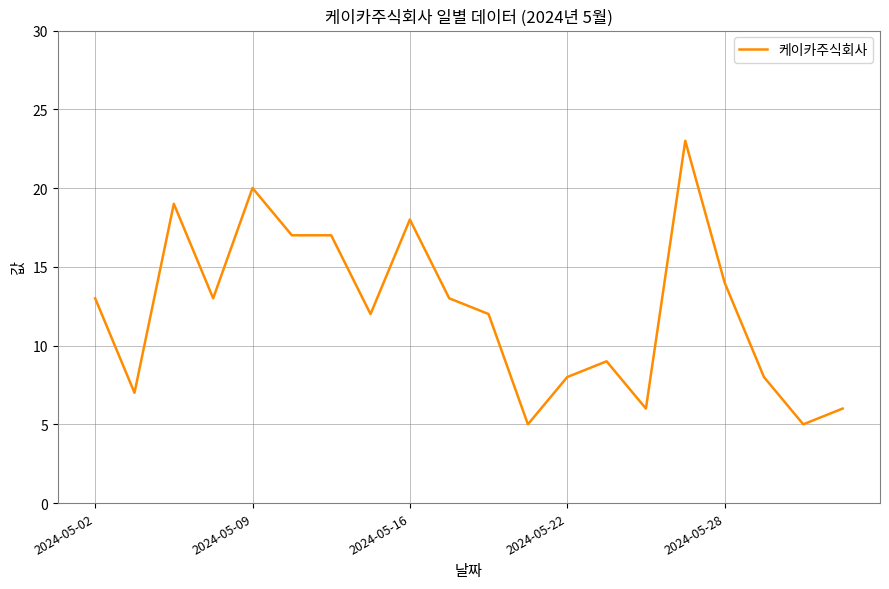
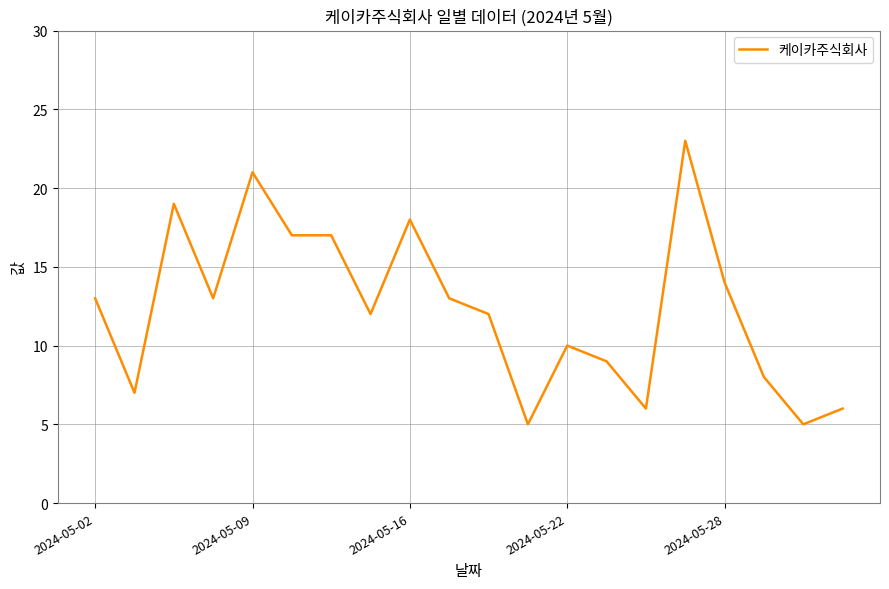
  {
    "2024-05-02": 13,
-   "2024-05-09": 20,
+   "2024-05-09": 21,
    "2024-05-16": 18,
-   "2024-05-22": 8,
+   "2024-05-22": 10,
    "2024-05-28": 14
  }
